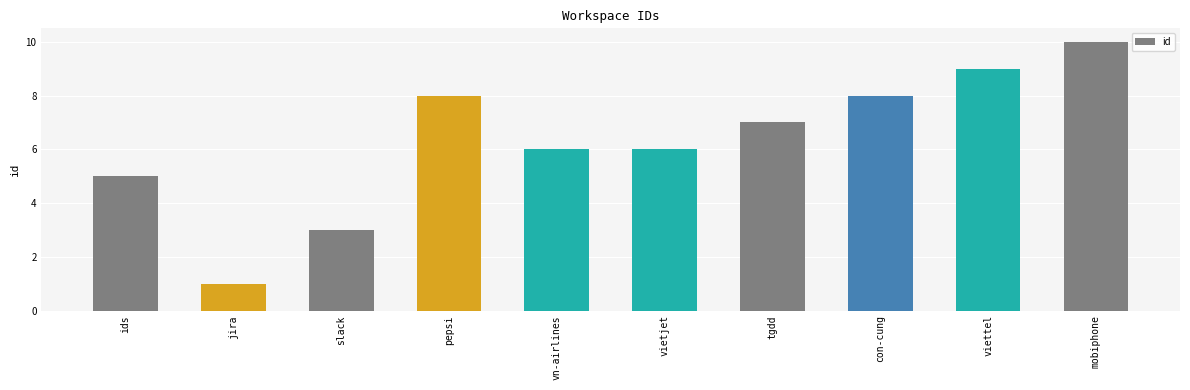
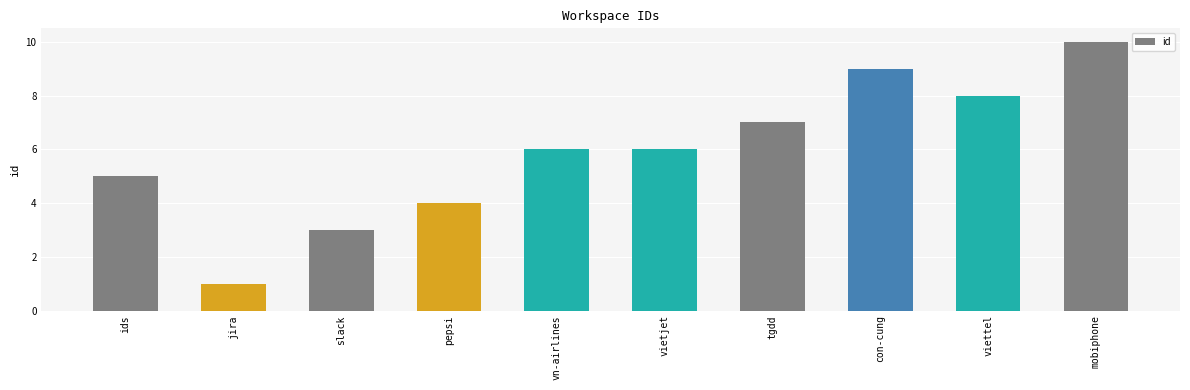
  {
    "ids": 5,
    "jira": 1,
    "slack": 3,
-   "pepsi": 8,
+   "pepsi": 4,
    "vn-airlines": 6,
    "vietjet": 6,
    "tgdd": 7,
-   "con-cung": 8,
-   "viettel": 9,
+   "con-cung": 9,
+   "viettel": 8,
    "mobiphone": 10
  }
